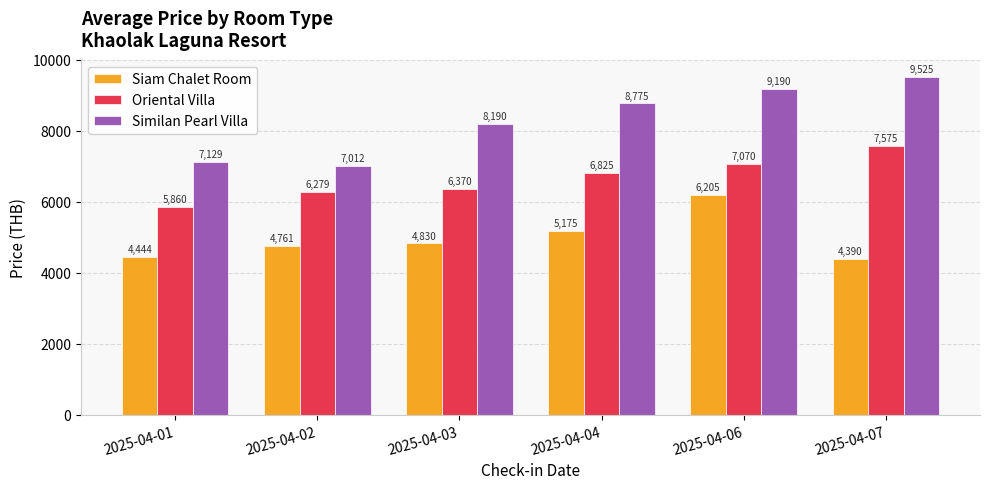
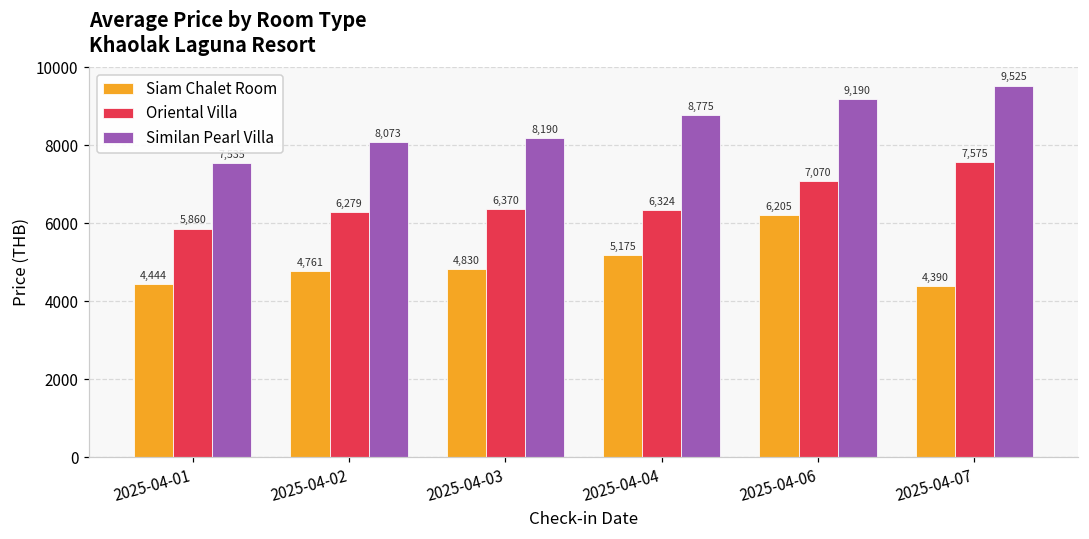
  {
    "Siam Chalet Room": {
      "2025-04-01": "4,444",
      "2025-04-02": "4,761",
      "2025-04-03": "4,830",
      "2025-04-04": "5,175",
      "2025-04-06": "6,205",
      "2025-04-07": "4,390"
    },
    "Oriental Villa": {
      "2025-04-01": "5,860",
      "2025-04-02": "6,279",
      "2025-04-03": "6,370",
-     "2025-04-04": "6,825",
+     "2025-04-04": "6,324",
      "2025-04-06": "7,070",
      "2025-04-07": "7,575"
    },
    "Similan Pearl Villa": {
-     "2025-04-01": "7,129",
-     "2025-04-02": "7,012",
+     "2025-04-01": "7,535",
+     "2025-04-02": "8,073",
      "2025-04-03": "8,190",
      "2025-04-04": "8,775",
      "2025-04-06": "9,190",
      "2025-04-07": "9,525"
    }
  }
